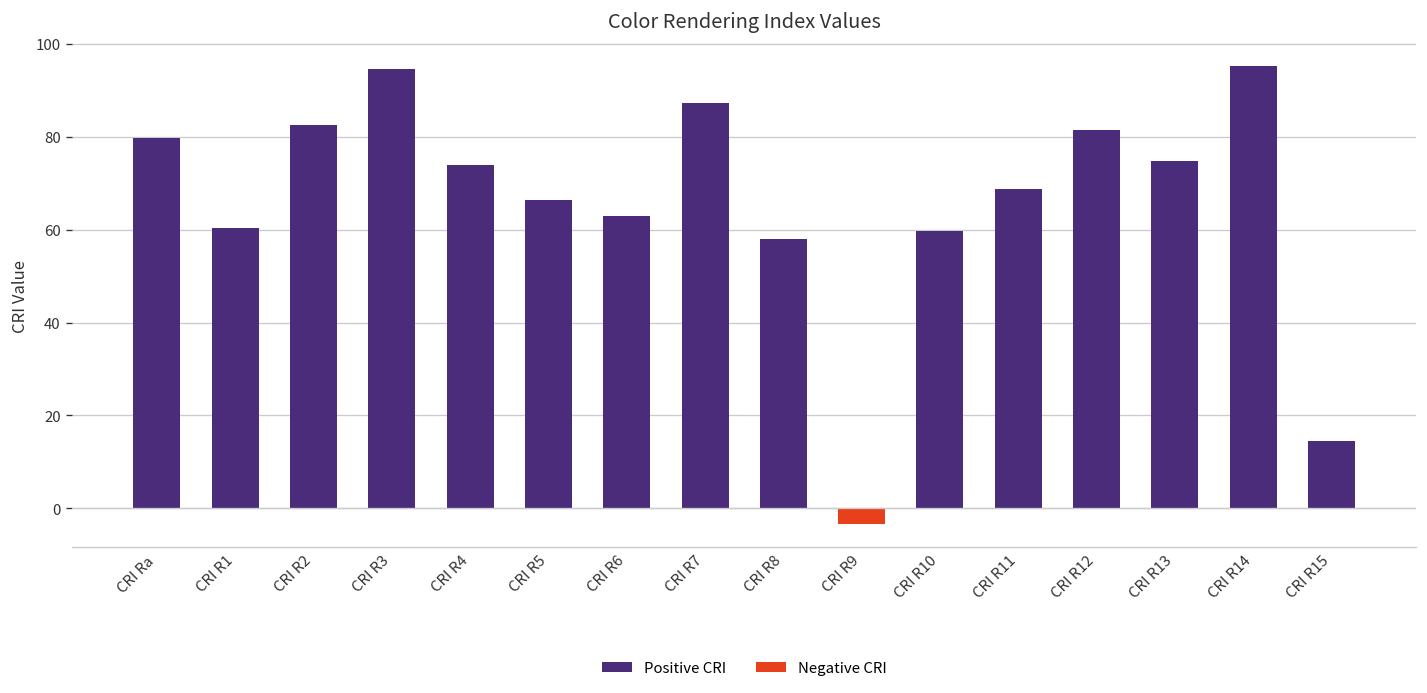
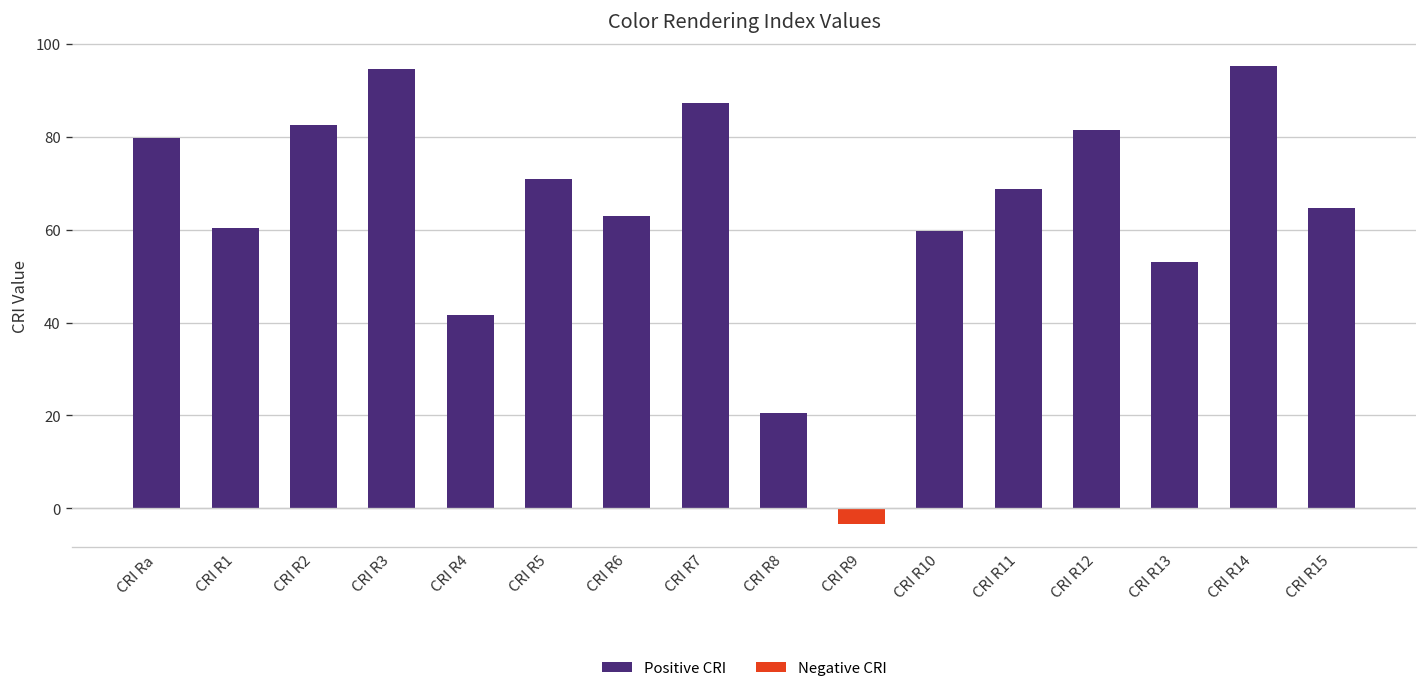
  {
    "CRI Ra": 80,
    "CRI R1": 60,
    "CRI R2": 83,
    "CRI R3": 95,
-   "CRI R4": 74,
-   "CRI R5": 67,
+   "CRI R4": 42,
+   "CRI R5": 71,
    "CRI R6": 63,
    "CRI R7": 87,
-   "CRI R8": 58,
+   "CRI R8": 21,
    "CRI R9": -4,
    "CRI R10": 60,
    "CRI R11": 69,
    "CRI R12": 81,
-   "CRI R13": 75,
+   "CRI R13": 53,
    "CRI R14": 95,
-   "CRI R15": 15
+   "CRI R15": 65
  }
